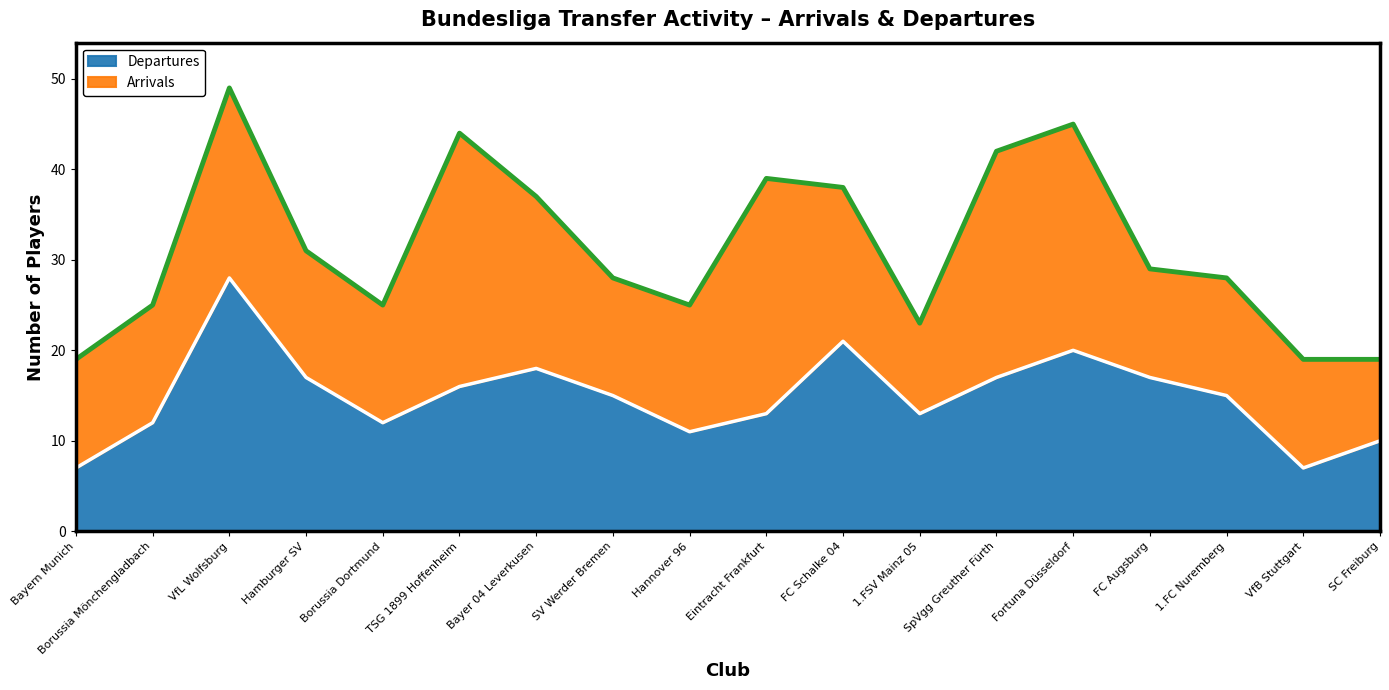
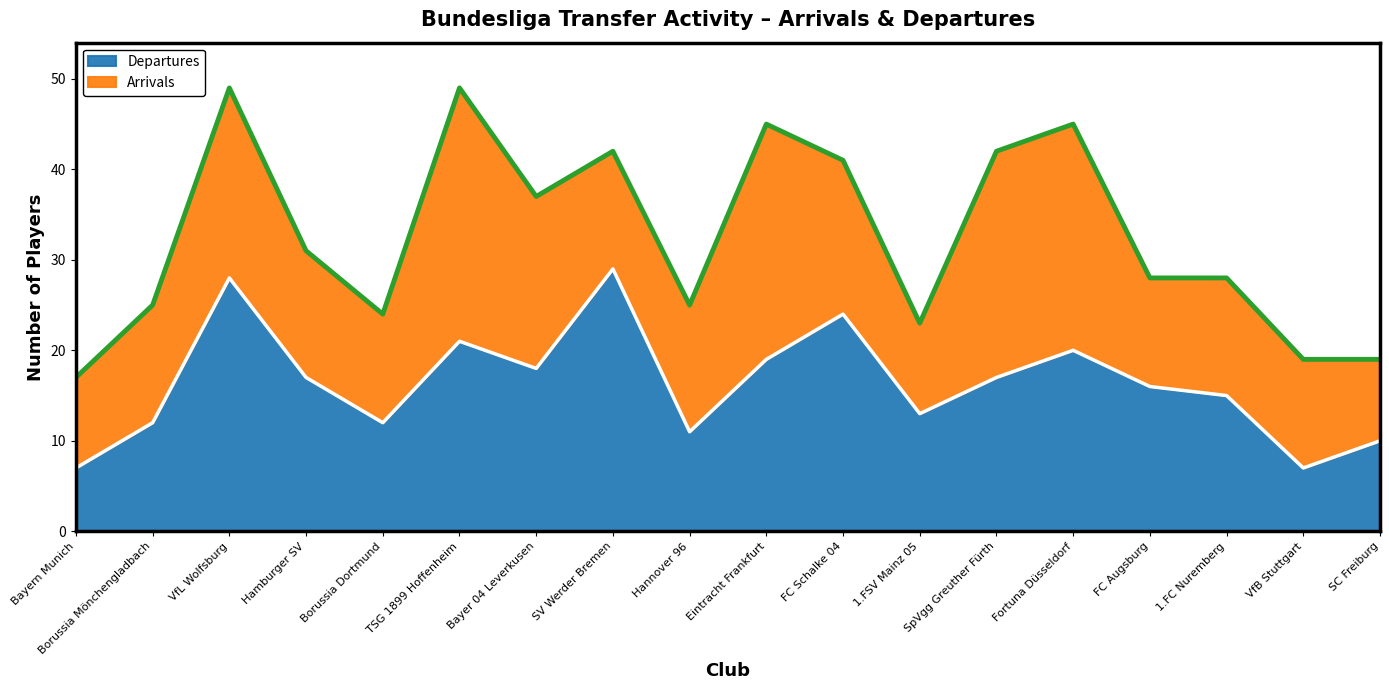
  {
    "Departures": {
      "Bayern Munich": 7,
      "Borussia Mönchengladbach": 12,
      "VfL Wolfsburg": 28,
      "Hamburger SV": 17,
      "Borussia Dortmund": 12,
-     "TSG 1899 Hoffenheim": 16,
+     "TSG 1899 Hoffenheim": 21,
      "Bayer 04 Leverkusen": 18,
-     "SV Werder Bremen": 15,
+     "SV Werder Bremen": 29,
      "Hannover 96": 11,
-     "Eintracht Frankfurt": 13,
-     "FC Schalke 04": 21,
+     "Eintracht Frankfurt": 19,
+     "FC Schalke 04": 24,
      "1.FSV Mainz 05": 13,
      "SpVgg Greuther Fürth": 17,
      "Fortuna Düsseldorf": 20,
-     "FC Augsburg": 17,
+     "FC Augsburg": 16,
      "1.FC Nuremberg": 15,
      "VfB Stuttgart": 7,
      "SC Freiburg": 10
    },
    "Arrivals": {
-     "Bayern Munich": 12,
+     "Bayern Munich": 10,
      "Borussia Mönchengladbach": 13,
      "VfL Wolfsburg": 21,
      "Hamburger SV": 14,
-     "Borussia Dortmund": 13,
+     "Borussia Dortmund": 12,
      "TSG 1899 Hoffenheim": 28,
      "Bayer 04 Leverkusen": 19,
      "SV Werder Bremen": 13,
      "Hannover 96": 14,
      "Eintracht Frankfurt": 26,
      "FC Schalke 04": 17,
      "1.FSV Mainz 05": 10,
      "SpVgg Greuther Fürth": 25,
      "Fortuna Düsseldorf": 25,
      "FC Augsburg": 12,
      "1.FC Nuremberg": 13,
      "VfB Stuttgart": 12,
      "SC Freiburg": 9
    }
  }
